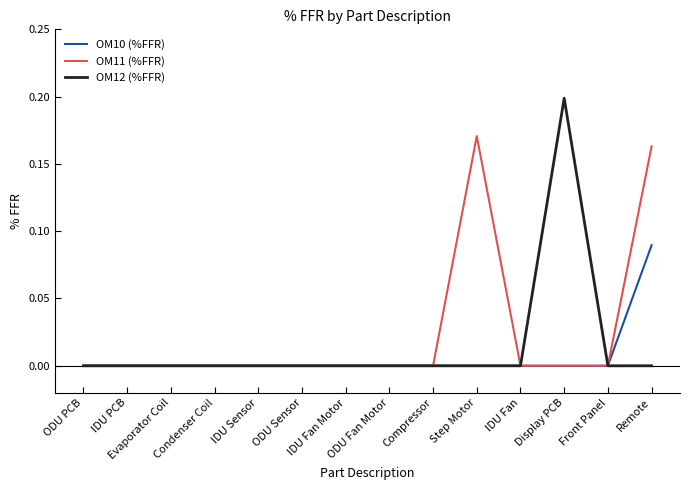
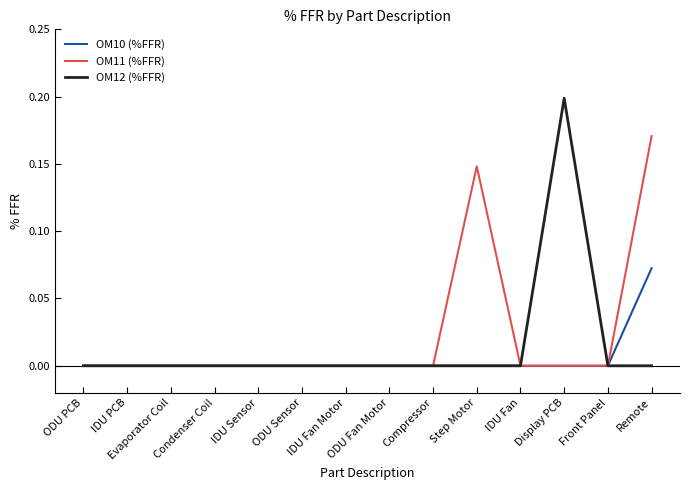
  {
    "OM10 (%FFR)": {
-     "Remote": 0.090
+     "Remote": 0.073
    },
    "OM11 (%FFR)": {
-     "Step Motor": 0.171,
-     "Remote": 0.163
+     "Step Motor": 0.148,
+     "Remote": 0.171
    },
    "OM12 (%FFR)": {
      "Display PCB": 0.199,
      "Remote": 0.000
    }
  }
